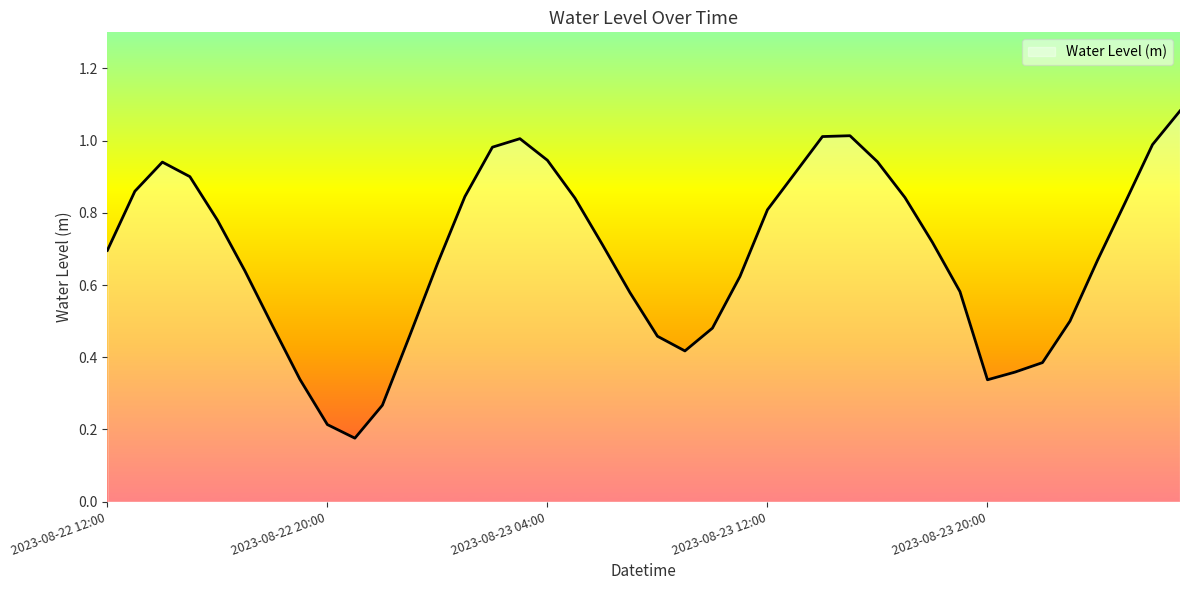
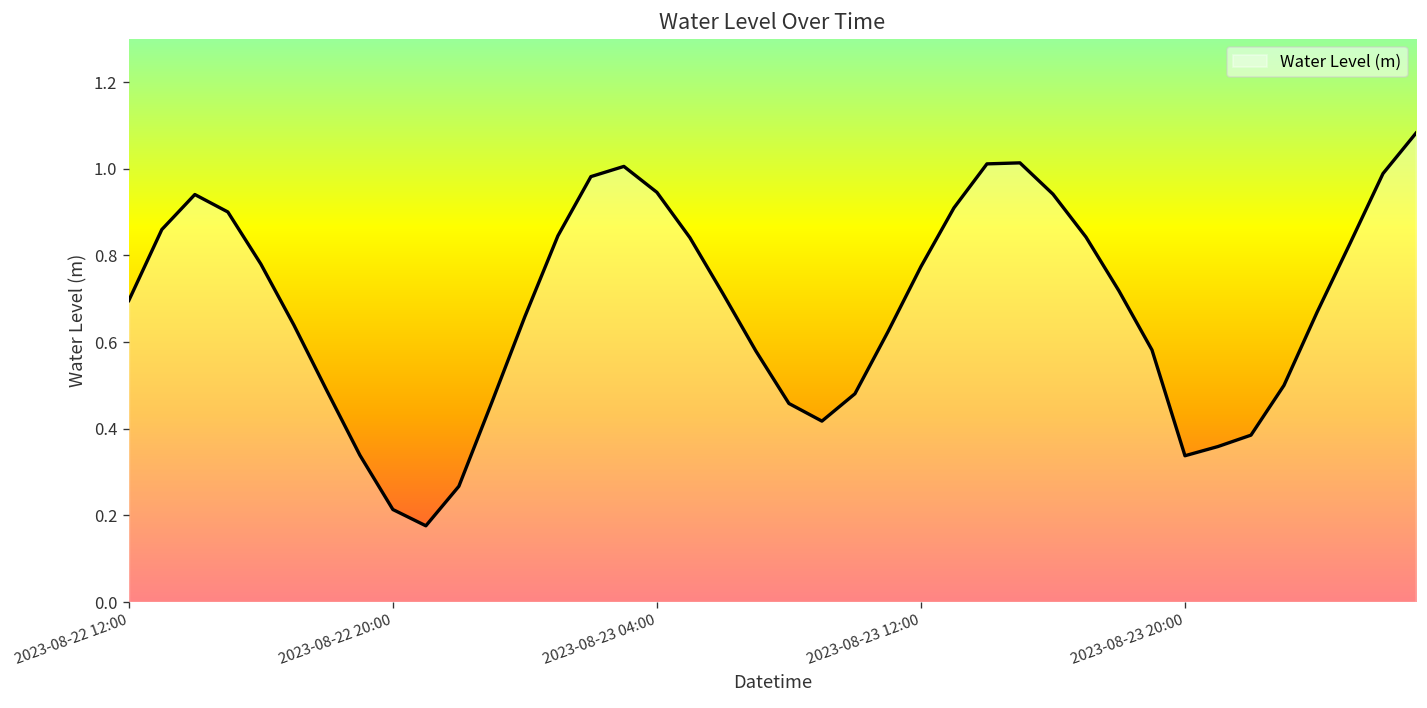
  {
    "2023-08-22 12:00": 0.70,
    "2023-08-22 20:00": 0.21,
    "2023-08-23 04:00": 0.95,
-   "2023-08-23 12:00": 0.81,
+   "2023-08-23 12:00": 0.77,
    "2023-08-23 20:00": 0.34
  }
